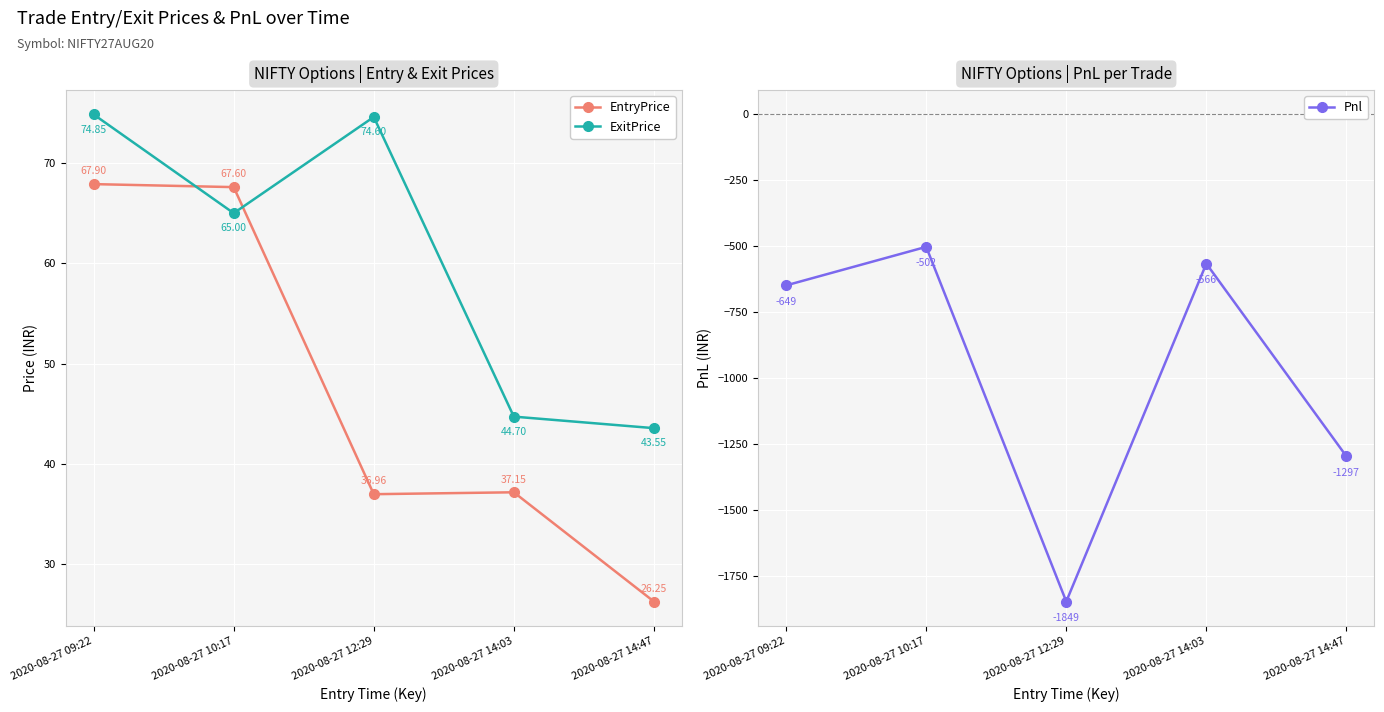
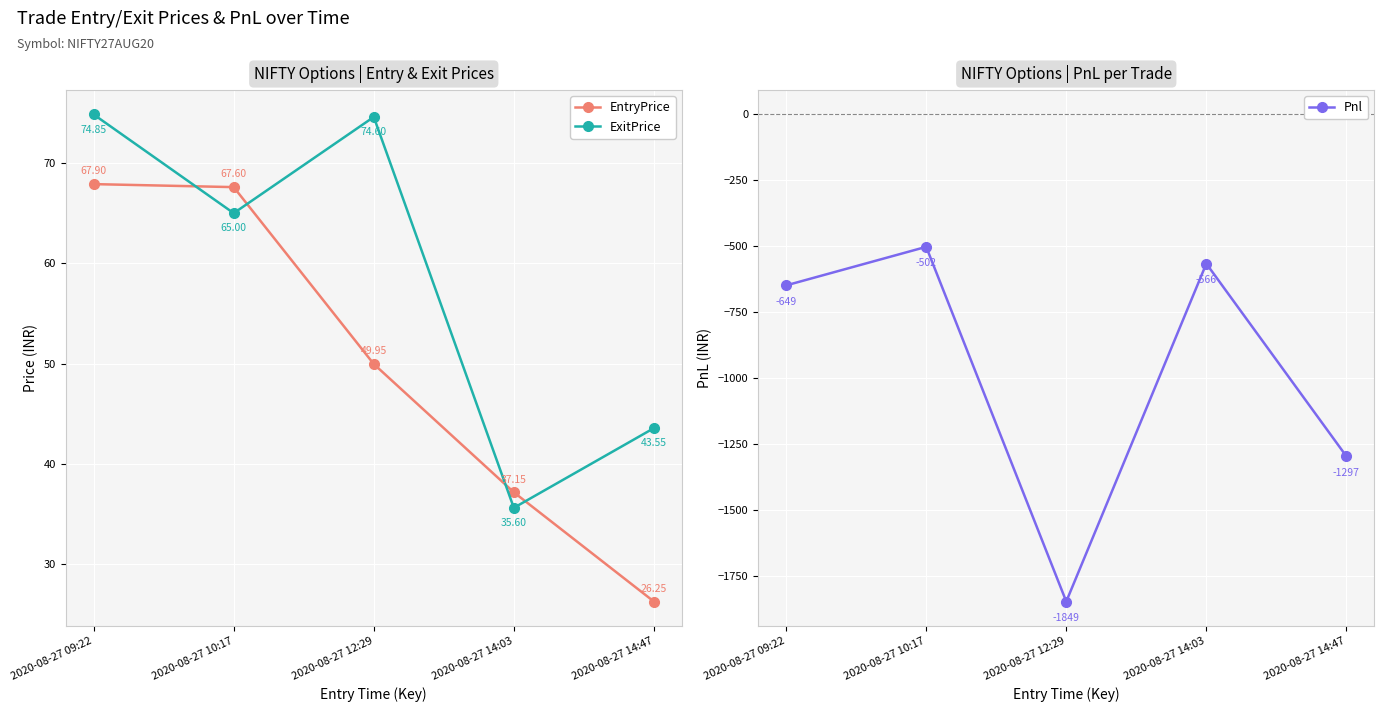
  {
    "NIFTY Options | Entry & Exit Prices": {
      "EntryPrice": {
        "2020-08-27 09:22": 67.90,
        "2020-08-27 10:17": 67.60,
-       "2020-08-27 12:29": 36.96,
+       "2020-08-27 12:29": 49.95,
        "2020-08-27 14:03": 37.15,
        "2020-08-27 14:47": 26.25
      },
      "ExitPrice": {
        "2020-08-27 09:22": 74.85,
        "2020-08-27 10:17": 65.00,
        "2020-08-27 12:29": 74.60,
-       "2020-08-27 14:03": 44.70,
+       "2020-08-27 14:03": 35.60,
        "2020-08-27 14:47": 43.55
      }
    },
    "NIFTY Options | PnL per Trade": {
      "2020-08-27 09:22": -649,
      "2020-08-27 10:17": -502,
      "2020-08-27 12:29": -1849,
      "2020-08-27 14:03": -566,
      "2020-08-27 14:47": -1297
    }
  }
